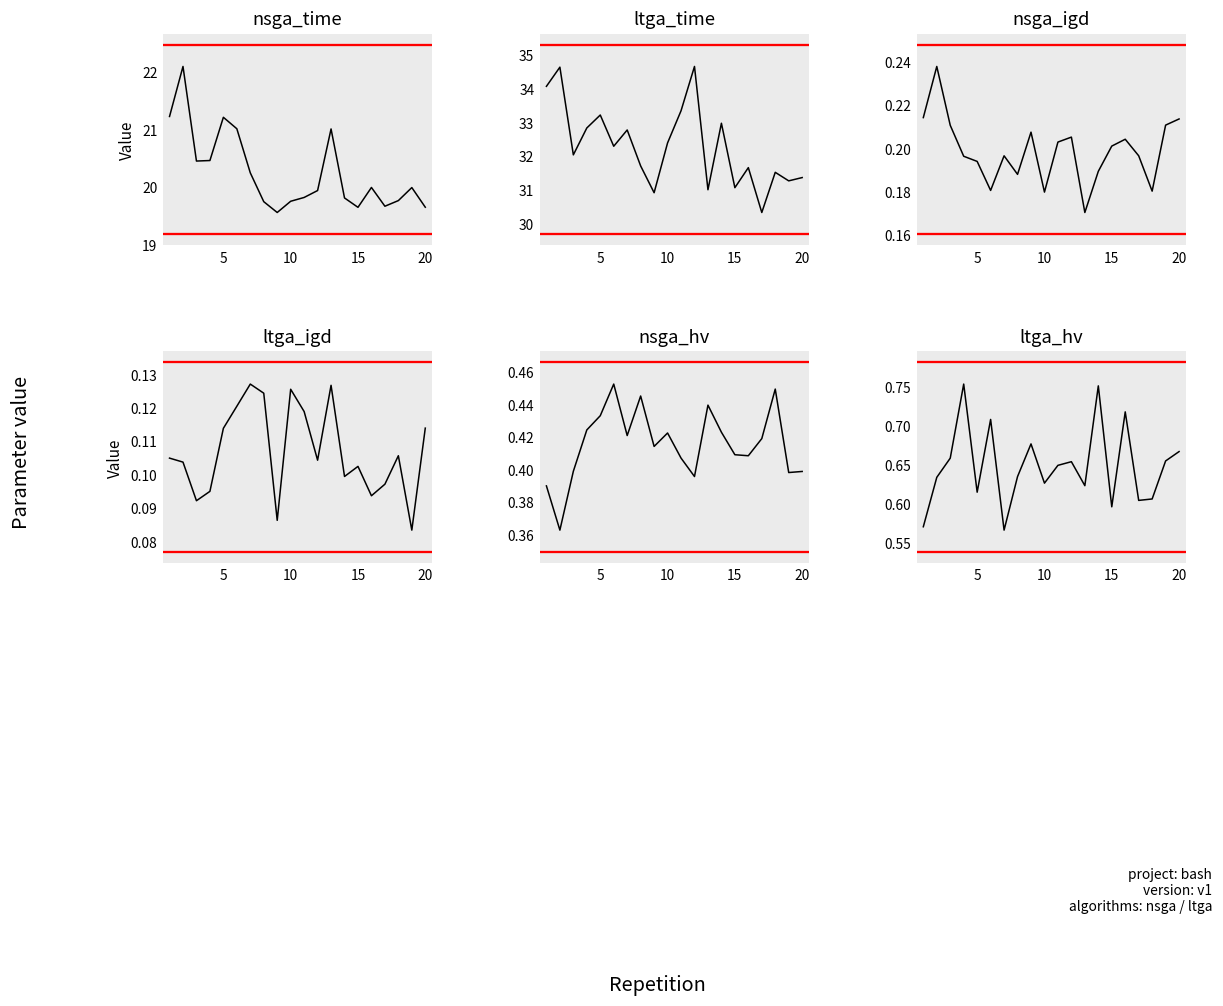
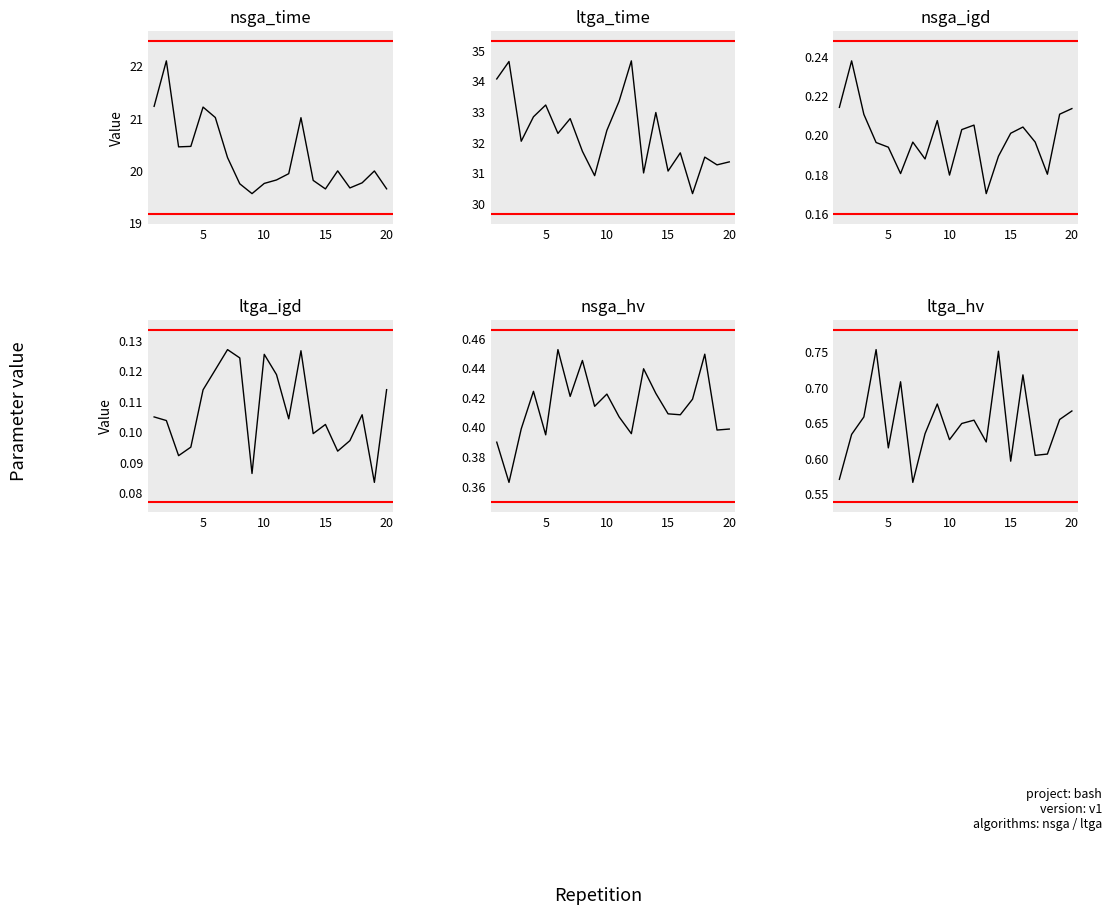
  {
    "nsga_time": {
      "5": 21.2,
      "10": 19.8,
      "15": 19.6,
      "20": 19.6
    },
    "ltga_time": {
      "5": 33.2,
      "10": 32.4,
      "15": 31.1,
      "20": 31.4
    },
    "nsga_igd": {
      "5": 0.194,
      "10": 0.180,
      "15": 0.201,
      "20": 0.213
    },
    "ltga_igd": {
      "5": 0.114,
      "10": 0.125,
      "15": 0.102,
      "20": 0.114
    },
    "nsga_hv": {
-     "5": 0.433,
+     "5": 0.395,
      "10": 0.422,
      "15": 0.409,
      "20": 0.399
    },
    "ltga_hv": {
      "5": 0.61,
      "10": 0.63,
      "15": 0.60,
      "20": 0.67
    }
  }
